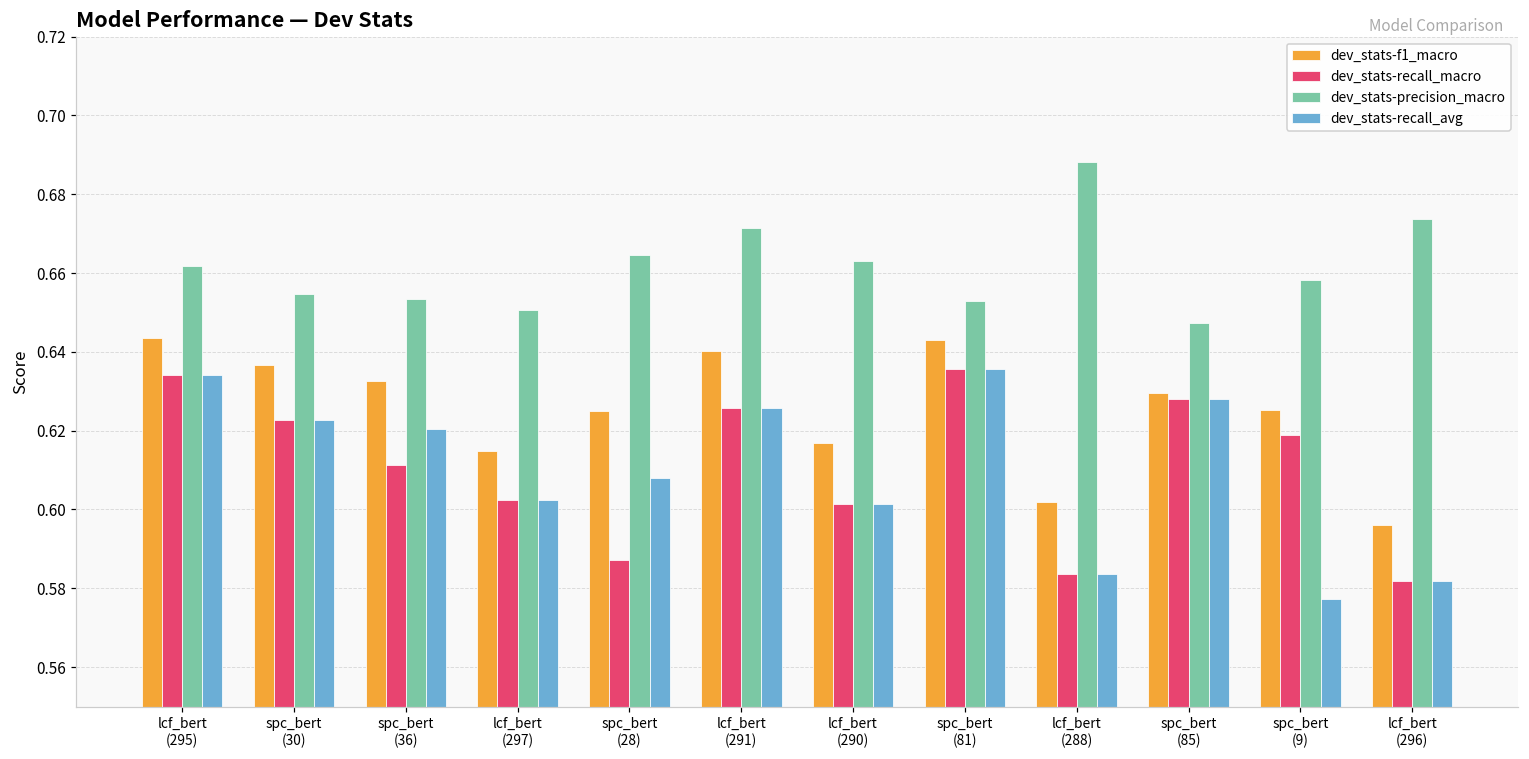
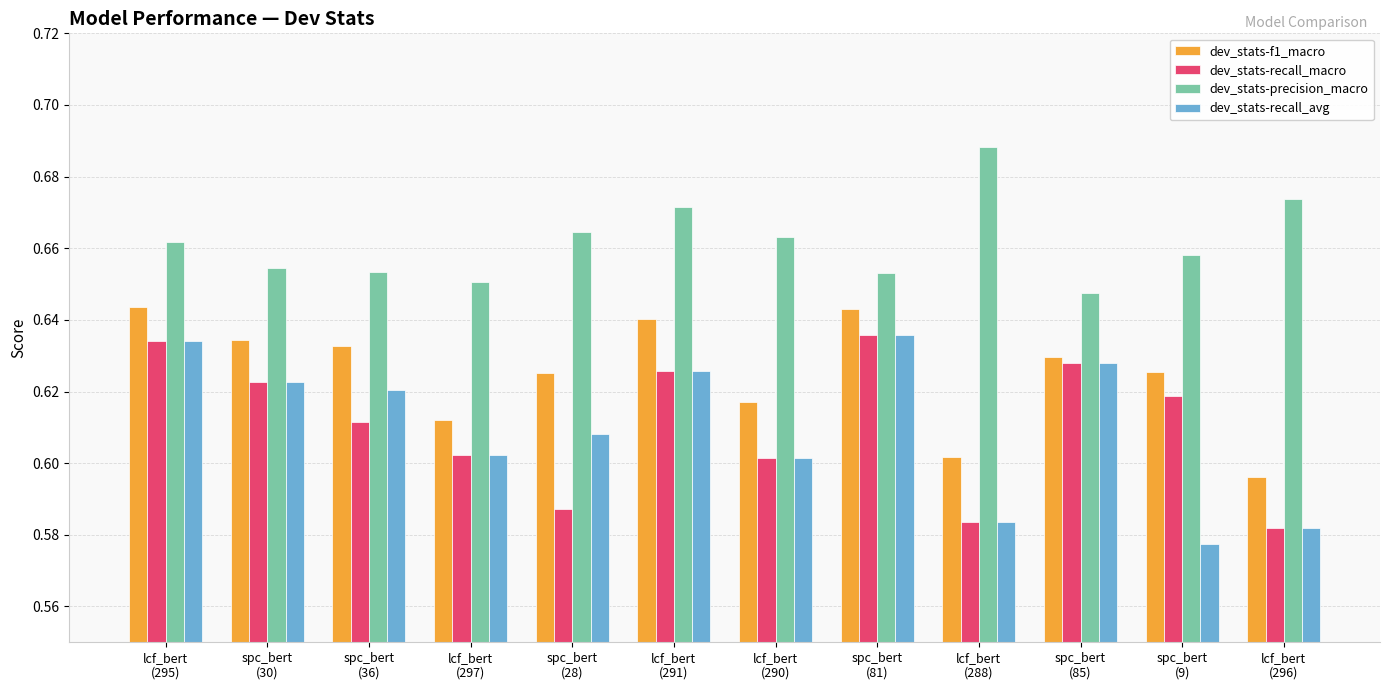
  {
    "dev_stats-f1_macro": {
      "lcf_bert (295)": 0.644,
-     "spc_bert (30)": 0.637,
+     "spc_bert (30)": 0.634,
      "spc_bert (36)": 0.633,
-     "lcf_bert (297)": 0.615,
+     "lcf_bert (297)": 0.612,
      "spc_bert (28)": 0.625,
      "lcf_bert (291)": 0.640,
      "lcf_bert (290)": 0.617,
      "spc_bert (81)": 0.643,
      "lcf_bert (288)": 0.602,
      "spc_bert (85)": 0.630,
      "spc_bert (9)": 0.625,
      "lcf_bert (296)": 0.596
    },
    "dev_stats-recall_macro": {
      "lcf_bert (295)": 0.634,
      "spc_bert (30)": 0.623,
      "spc_bert (36)": 0.611,
      "lcf_bert (297)": 0.602,
      "spc_bert (28)": 0.587,
      "lcf_bert (291)": 0.626,
      "lcf_bert (290)": 0.601,
      "spc_bert (81)": 0.636,
      "lcf_bert (288)": 0.584,
      "spc_bert (85)": 0.628,
      "spc_bert (9)": 0.619,
      "lcf_bert (296)": 0.582
    }
  }
